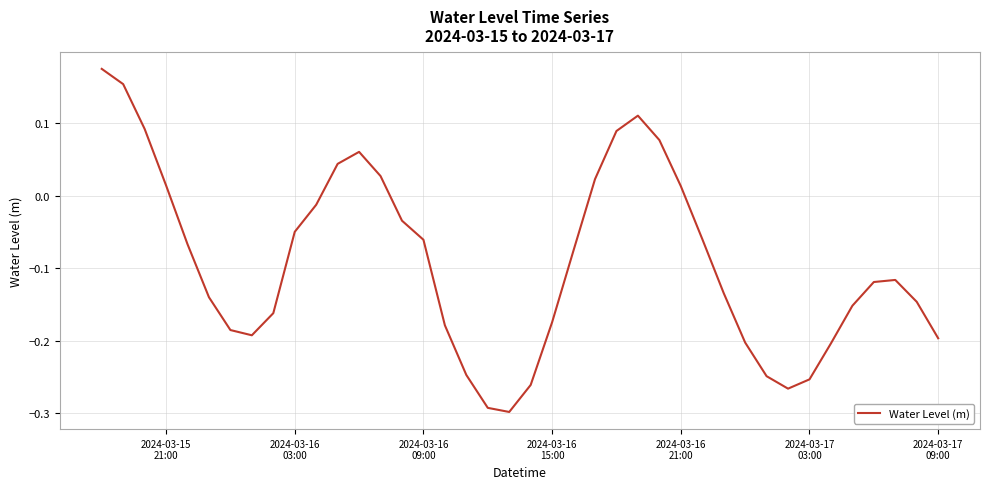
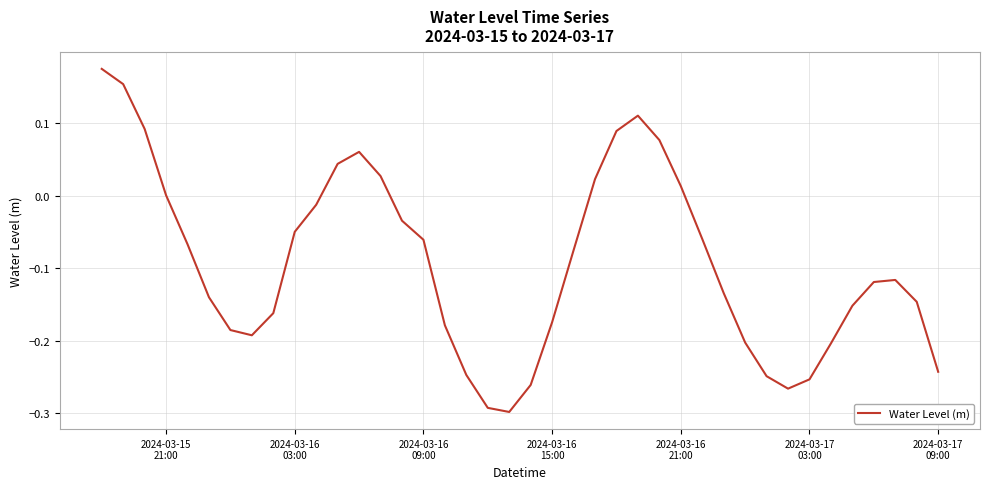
  {
-   "2024-03-15 21:00": 0.01,
+   "2024-03-15 21:00": 0.00,
    "2024-03-16 03:00": -0.05,
    "2024-03-16 09:00": -0.06,
    "2024-03-16 15:00": -0.17,
    "2024-03-16 21:00": 0.01,
    "2024-03-17 03:00": -0.25,
-   "2024-03-17 09:00": -0.20
+   "2024-03-17 09:00": -0.24
  }
